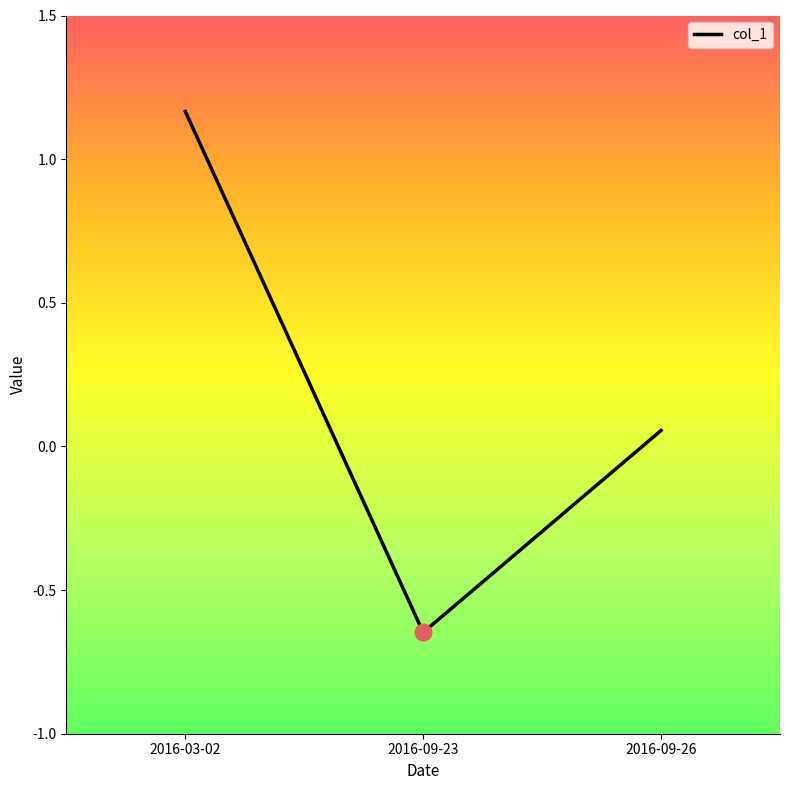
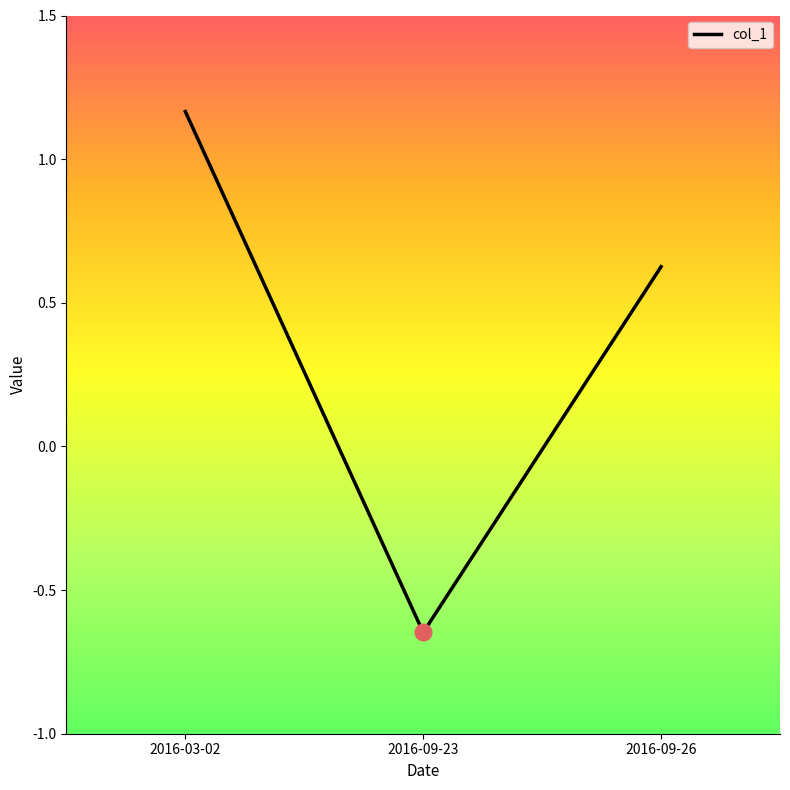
  {
    "col_1": {
      "2016-03-02": 1.17,
-     "2016-09-26": 0.06
+     "2016-09-26": 0.63
    }
  }
